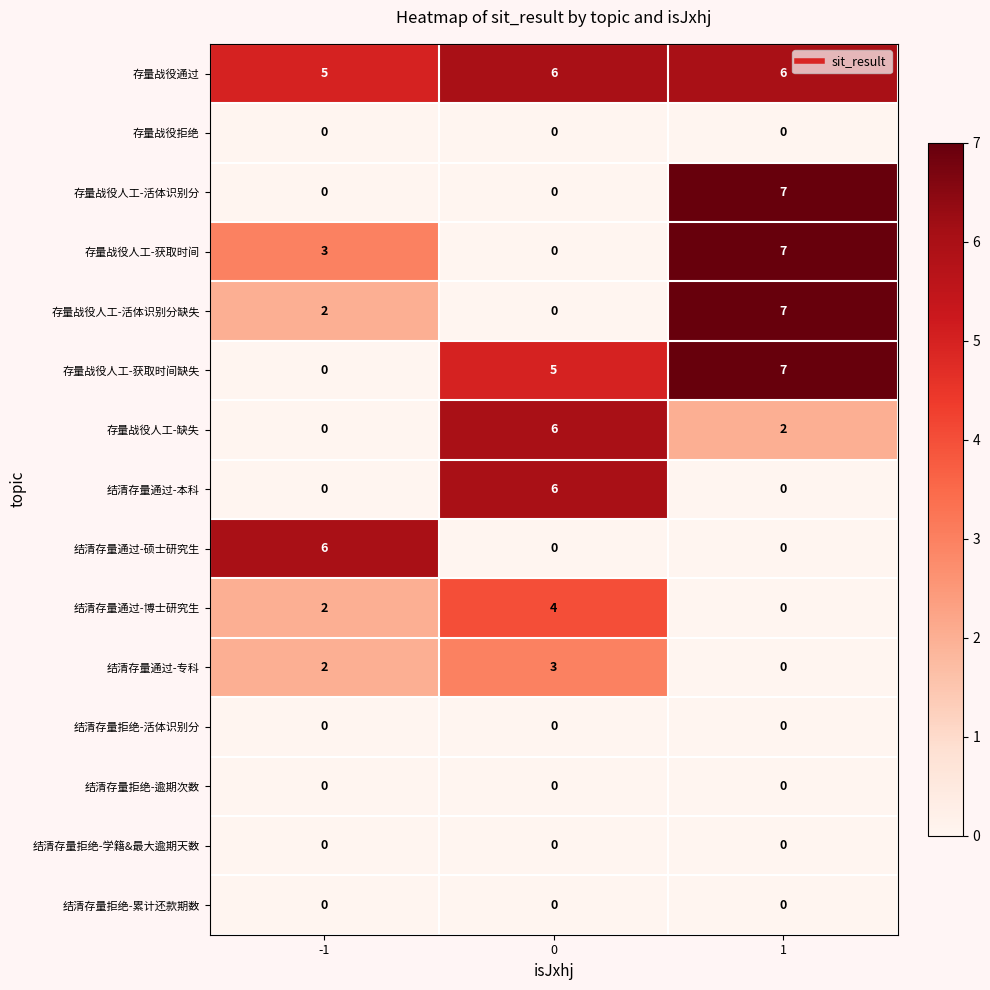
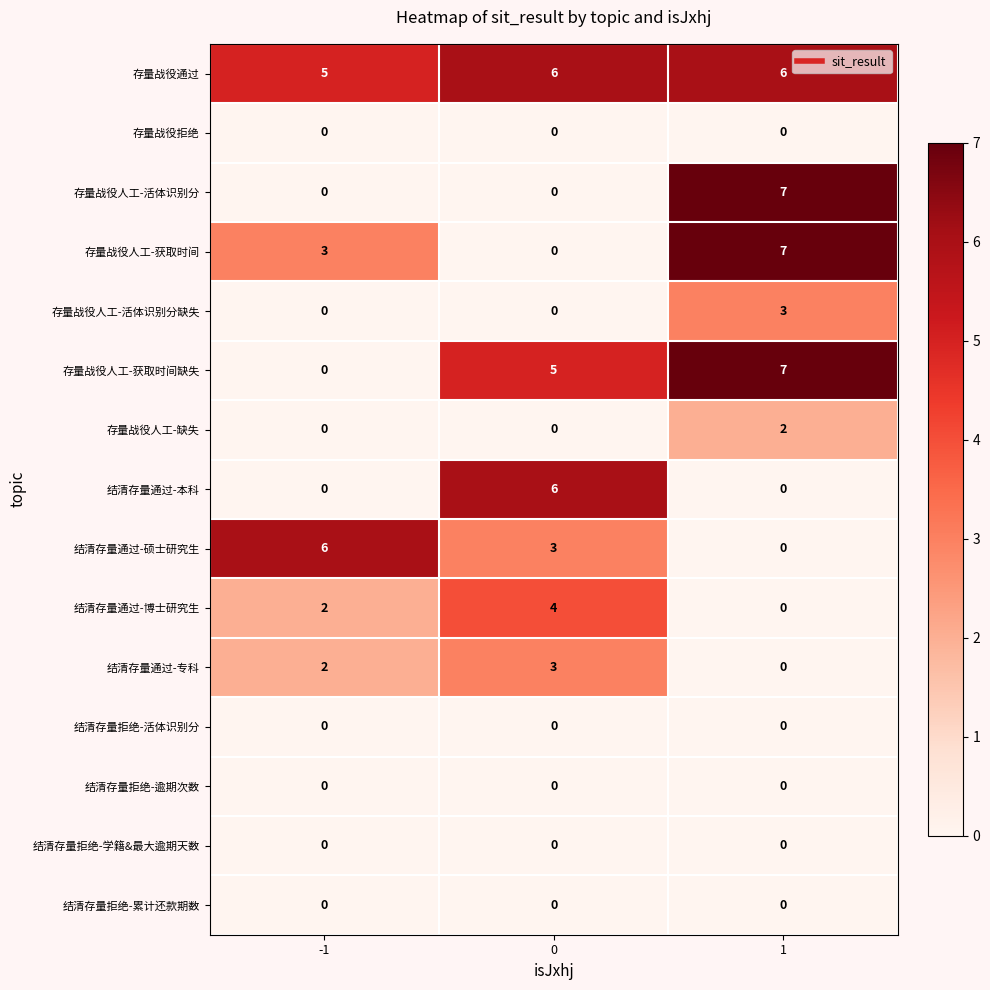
  {
    "存量战役通过": {
      "-1": 5,
      "0": 6,
      "1": 6
    },
    "存量战役拒绝": {
      "-1": 0,
      "0": 0,
      "1": 0
    },
    "存量战役人工-活体识别分": {
      "-1": 0,
      "0": 0,
      "1": 7
    },
    "存量战役人工-获取时间": {
      "-1": 3,
      "0": 0,
      "1": 7
    },
    "存量战役人工-活体识别分缺失": {
-     "-1": 2,
+     "-1": 0,
      "0": 0,
-     "1": 7
+     "1": 3
    },
    "存量战役人工-获取时间缺失": {
      "-1": 0,
      "0": 5,
      "1": 7
    },
    "存量战役人工-缺失": {
      "-1": 0,
-     "0": 6,
+     "0": 0,
      "1": 2
    },
    "结清存量通过-本科": {
      "-1": 0,
      "0": 6,
      "1": 0
    },
    "结清存量通过-硕士研究生": {
      "-1": 6,
-     "0": 0,
+     "0": 3,
      "1": 0
    },
    "结清存量通过-博士研究生": {
      "-1": 2,
      "0": 4,
      "1": 0
    },
    "结清存量通过-专科": {
      "-1": 2,
      "0": 3,
      "1": 0
    },
    "结清存量拒绝-活体识别分": {
      "-1": 0,
      "0": 0,
      "1": 0
    },
    "结清存量拒绝-逾期次数": {
      "-1": 0,
      "0": 0,
      "1": 0
    },
    "结清存量拒绝-学籍&最大逾期天数": {
      "-1": 0,
      "0": 0,
      "1": 0
    },
    "结清存量拒绝-累计还款期数": {
      "-1": 0,
      "0": 0,
      "1": 0
    }
  }
